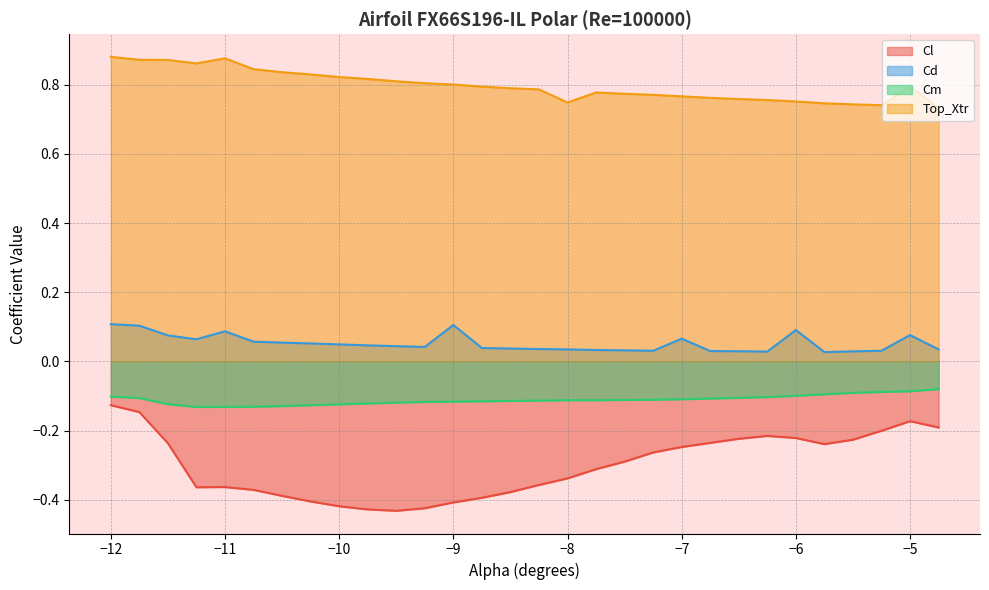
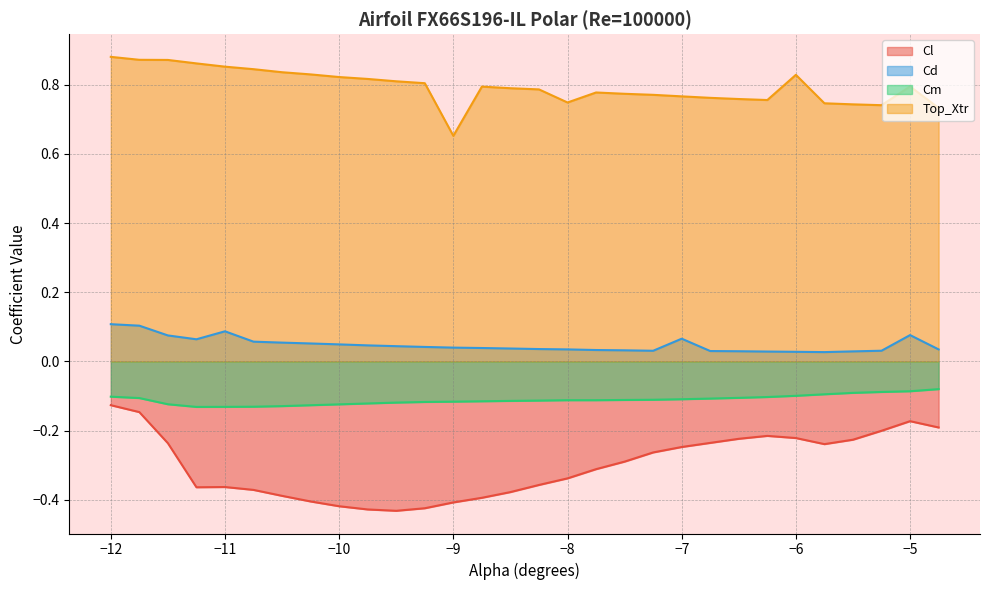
  {
    "Cd": {
      "−12": 0.11,
      "−11": 0.09,
      "−10": 0.05,
-     "−9": 0.11,
+     "−9": 0.04,
      "−8": 0.03,
      "−7": 0.07,
-     "−6": 0.09,
+     "−6": 0.03,
      "−5": 0.08
    },
    "Top_Xtr": {
      "−12": 0.88,
-     "−11": 0.88,
+     "−11": 0.85,
      "−10": 0.82,
-     "−9": 0.80,
+     "−9": 0.65,
      "−8": 0.75,
      "−7": 0.77,
-     "−6": 0.75
+     "−6": 0.83
    }
  }
